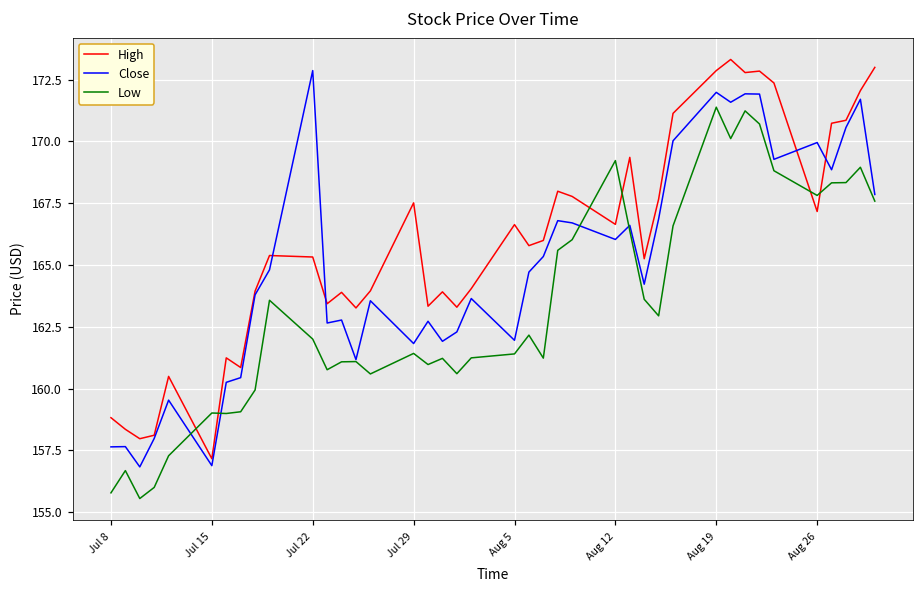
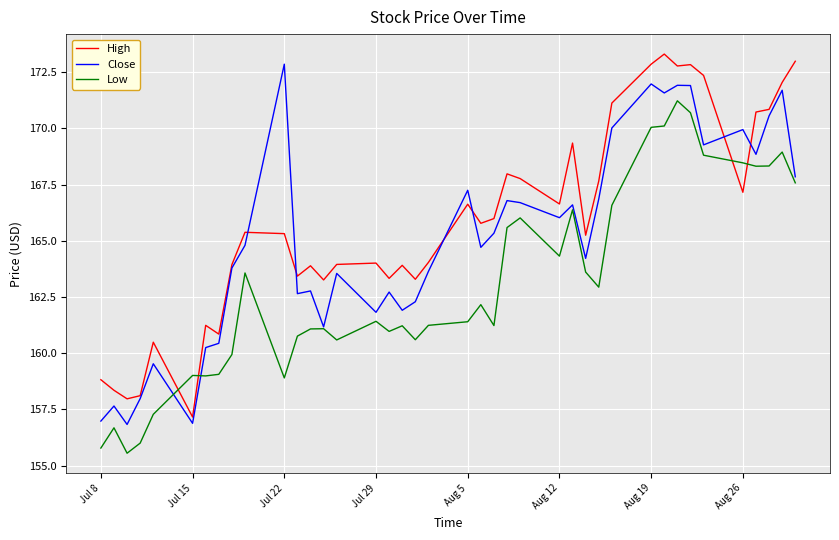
  {
    "High": {
      "Jul 8": 158.8,
      "Jul 15": 157.2,
      "Jul 22": 165.3,
-     "Jul 29": 167.5,
+     "Jul 29": 164.0,
      "Aug 5": 166.6,
      "Aug 12": 166.6,
      "Aug 19": 172.9,
      "Aug 26": 167.2
    },
    "Close": {
-     "Jul 8": 157.6,
+     "Jul 8": 157.0,
      "Jul 15": 156.9,
      "Jul 22": 172.9,
      "Jul 29": 161.8,
-     "Aug 5": 162.0,
+     "Aug 5": 167.3,
      "Aug 12": 166.0,
      "Aug 19": 172.0,
      "Aug 26": 170.0
    },
    "Low": {
      "Jul 8": 155.8,
      "Jul 15": 159.0,
-     "Jul 22": 162.0,
+     "Jul 22": 158.9,
      "Jul 29": 161.4,
      "Aug 5": 161.4,
-     "Aug 12": 169.2,
-     "Aug 19": 171.4,
-     "Aug 26": 167.8
+     "Aug 12": 164.3,
+     "Aug 19": 170.1,
+     "Aug 26": 168.5
    }
  }
